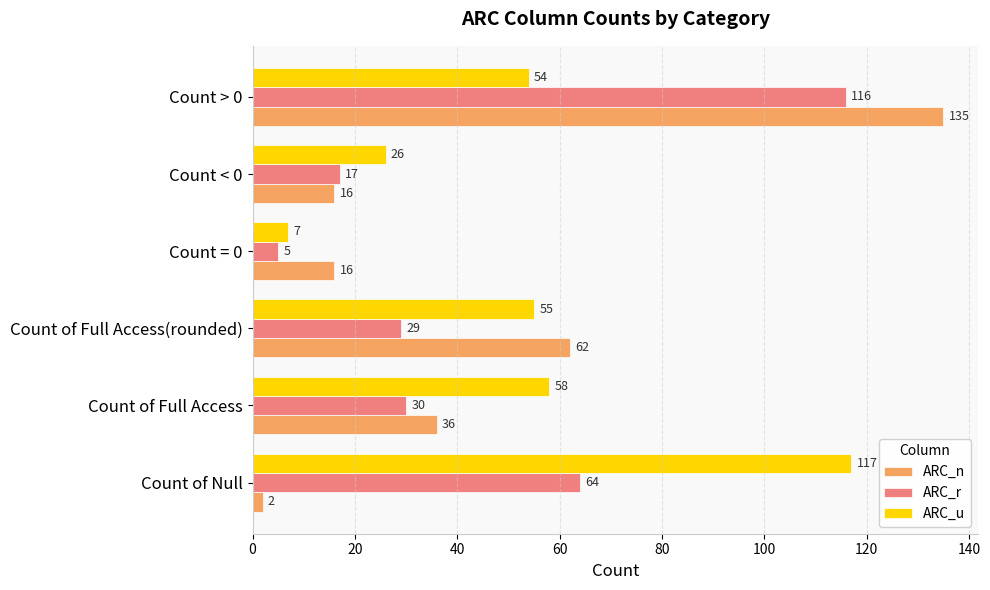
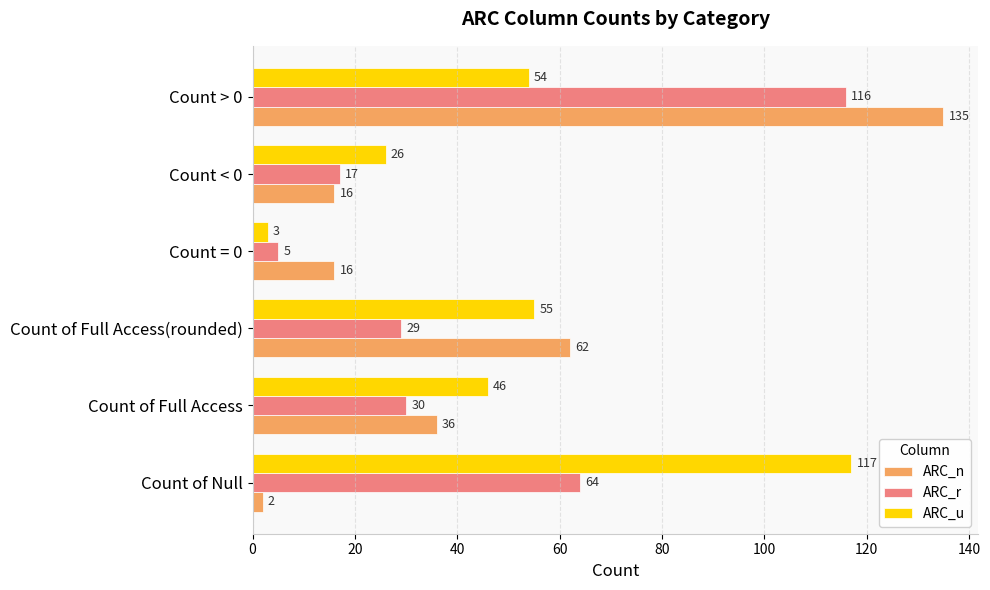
  {
    "ARC_u": {
      "Count > 0": 54,
      "Count < 0": 26,
-     "Count = 0": 7,
+     "Count = 0": 3,
      "Count of Full Access(rounded)": 55,
-     "Count of Full Access": 58,
+     "Count of Full Access": 46,
      "Count of Null": 117
    }
  }
